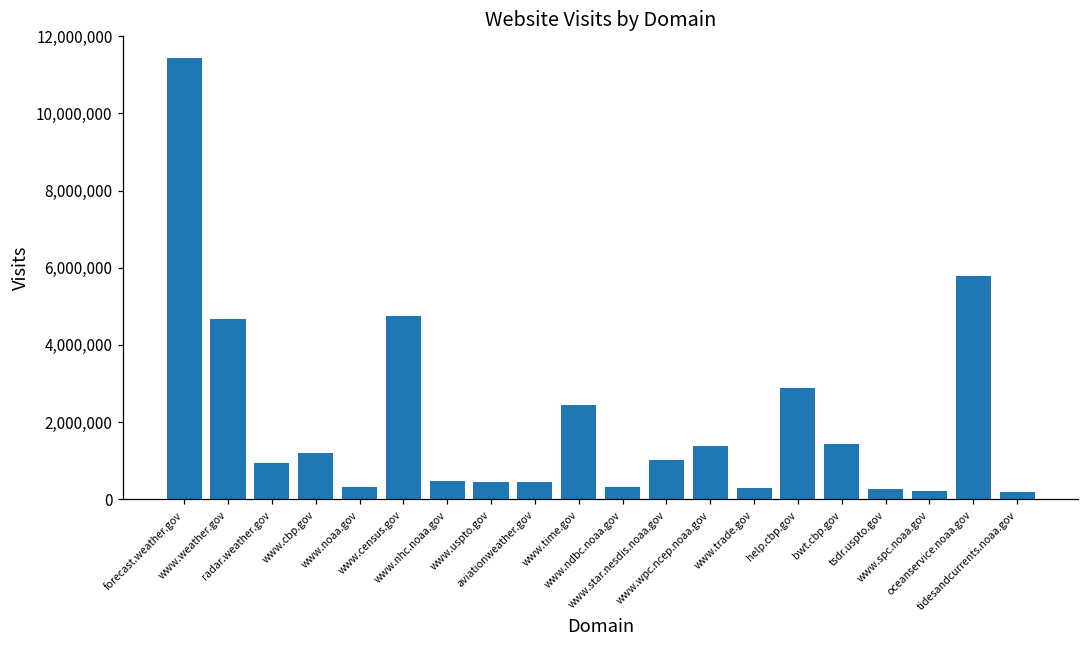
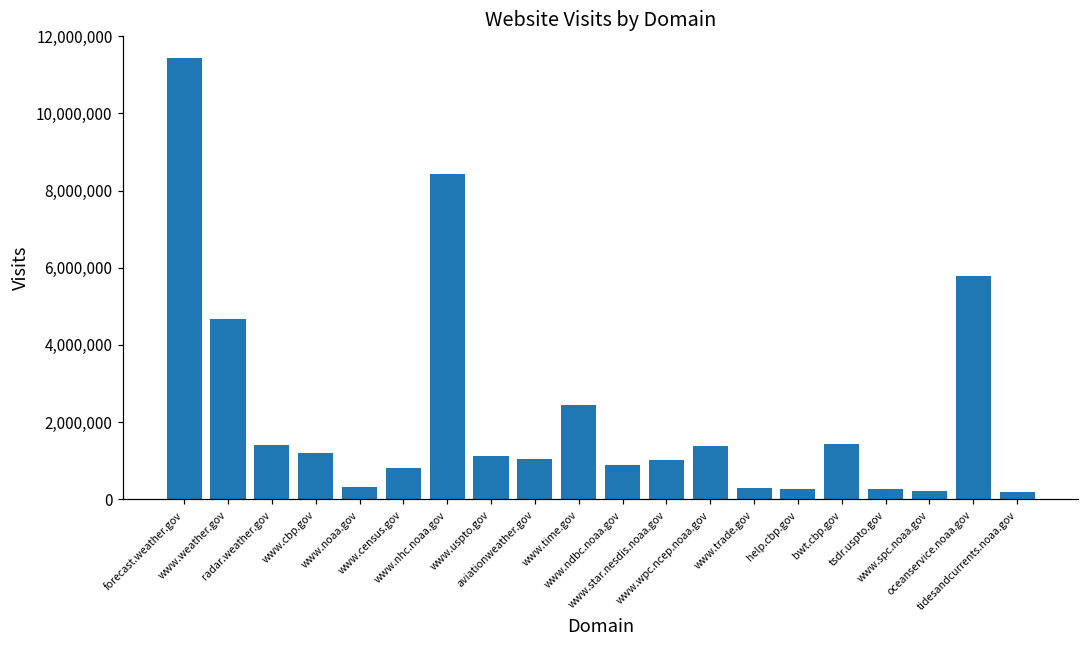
  {
    "forecast.weather.gov": "11,400,000",
    "www.weather.gov": "4,700,000",
-   "radar.weather.gov": "900,000",
+   "radar.weather.gov": "1,400,000",
    "www.cbp.gov": "1,200,000",
    "www.noaa.gov": "300,000",
-   "www.census.gov": "4,700,000",
-   "www.nhc.noaa.gov": "500,000",
-   "www.uspto.gov": "500,000",
-   "aviationweather.gov": "400,000",
+   "www.census.gov": "800,000",
+   "www.nhc.noaa.gov": "8,400,000",
+   "www.uspto.gov": "1,100,000",
+   "aviationweather.gov": "1,000,000",
    "www.time.gov": "2,400,000",
-   "www.ndbc.noaa.gov": "300,000",
+   "www.ndbc.noaa.gov": "900,000",
    "www.star.nesdis.noaa.gov": "1,000,000",
    "www.wpc.ncep.noaa.gov": "1,400,000",
    "www.trade.gov": "300,000",
-   "help.cbp.gov": "2,900,000",
+   "help.cbp.gov": "300,000",
    "bwt.cbp.gov": "1,400,000",
    "tsdr.uspto.gov": "300,000",
    "www.spc.noaa.gov": "200,000",
    "oceanservice.noaa.gov": "5,800,000",
    "tidesandcurrents.noaa.gov": "200,000"
  }
